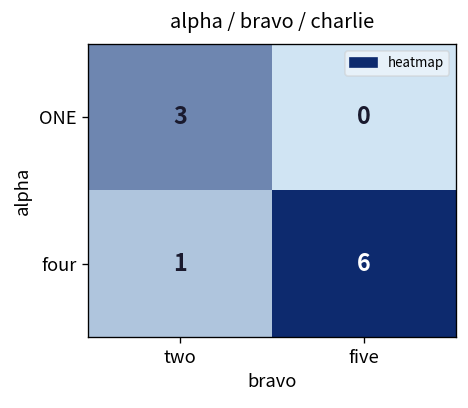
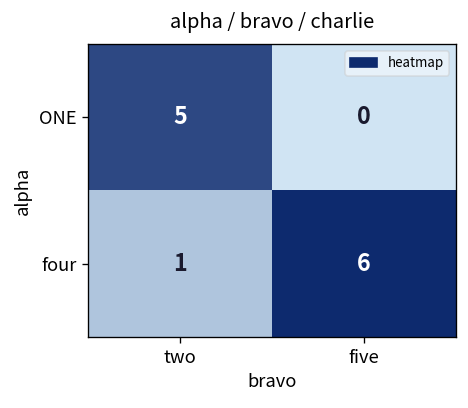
  {
    "ONE": {
-     "two": 3,
+     "two": 5,
      "five": 0
    },
    "four": {
      "two": 1,
      "five": 6
    }
  }
